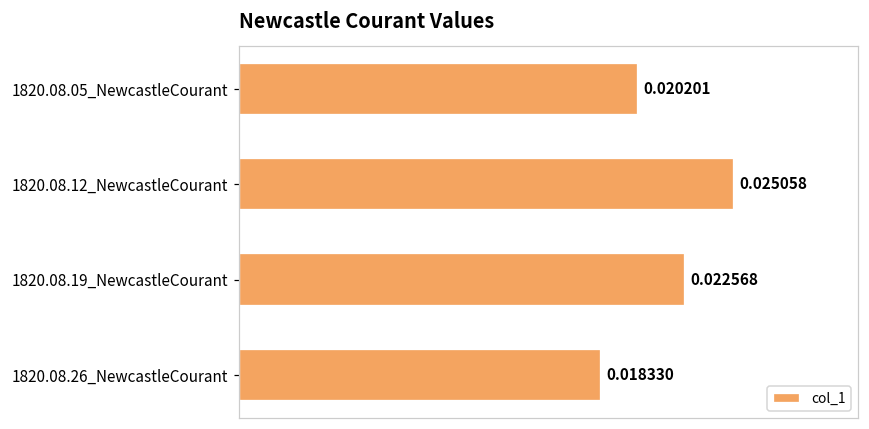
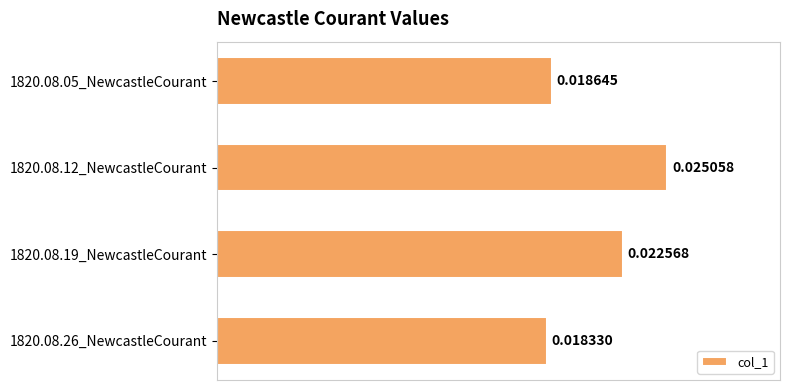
  {
-   "1820.08.05_NewcastleCourant": 0.020201,
+   "1820.08.05_NewcastleCourant": 0.018645,
    "1820.08.12_NewcastleCourant": 0.025058,
    "1820.08.19_NewcastleCourant": 0.022568,
    "1820.08.26_NewcastleCourant": 0.018330
  }
